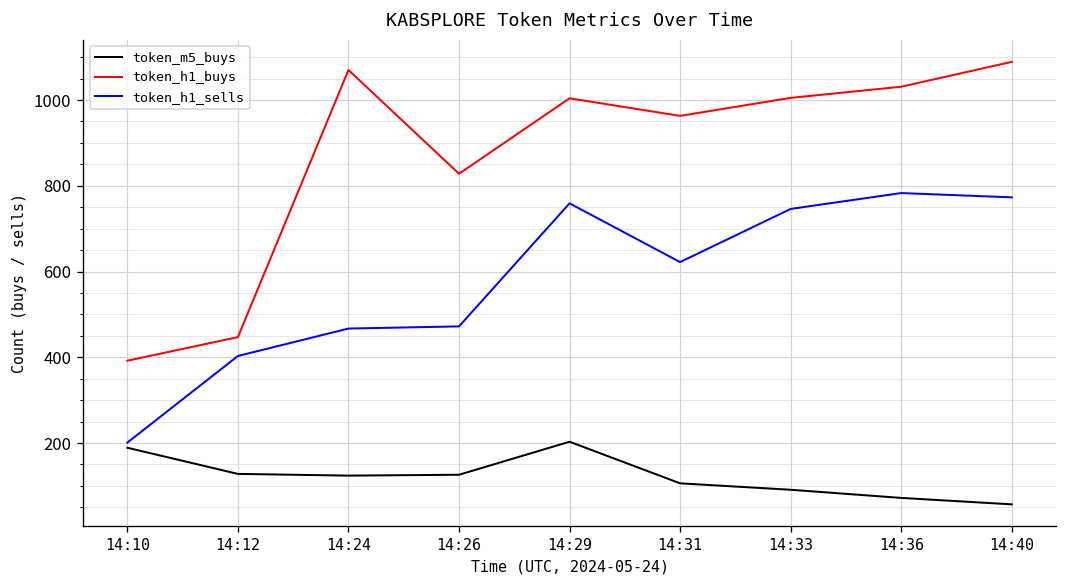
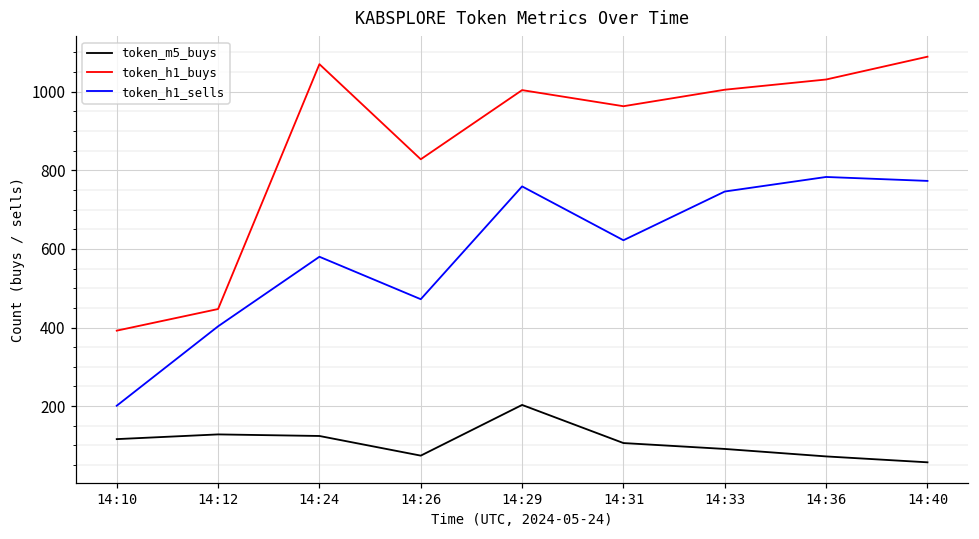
  {
    "token_m5_buys": {
-     "14:10": 190,
+     "14:10": 120,
      "14:12": 130,
      "14:24": 120,
-     "14:26": 130,
+     "14:26": 70,
      "14:29": 200,
      "14:31": 110,
      "14:33": 90,
      "14:36": 70,
      "14:40": 60
    },
    "token_h1_buys": {
      "14:10": 390,
      "14:12": 450,
      "14:24": 1070,
      "14:26": 830,
      "14:29": 1000,
      "14:31": 960,
      "14:33": 1010,
      "14:36": 1030,
      "14:40": 1090
    },
    "token_h1_sells": {
      "14:10": 200,
      "14:12": 400,
-     "14:24": 470,
+     "14:24": 580,
      "14:26": 470,
      "14:29": 760,
      "14:31": 620,
      "14:33": 750,
      "14:36": 780,
      "14:40": 770
    }
  }
